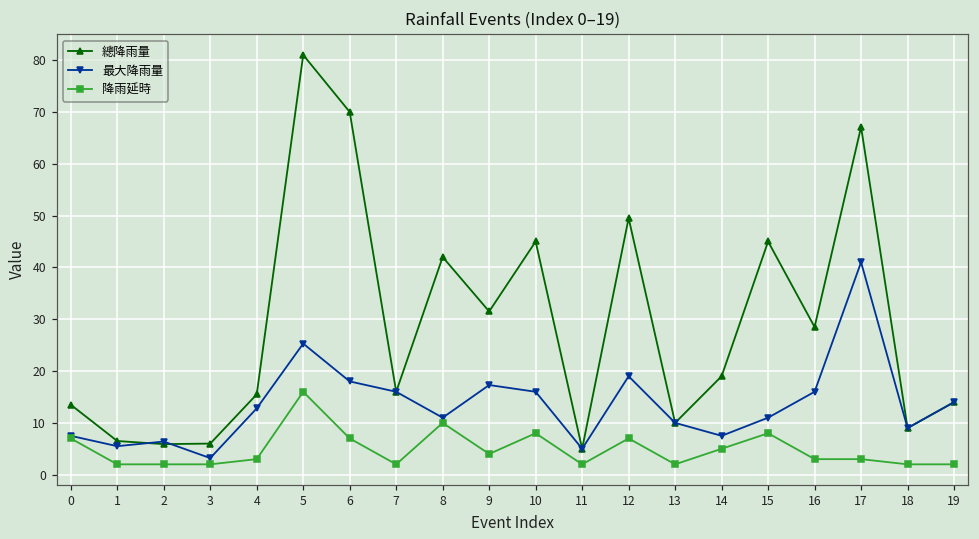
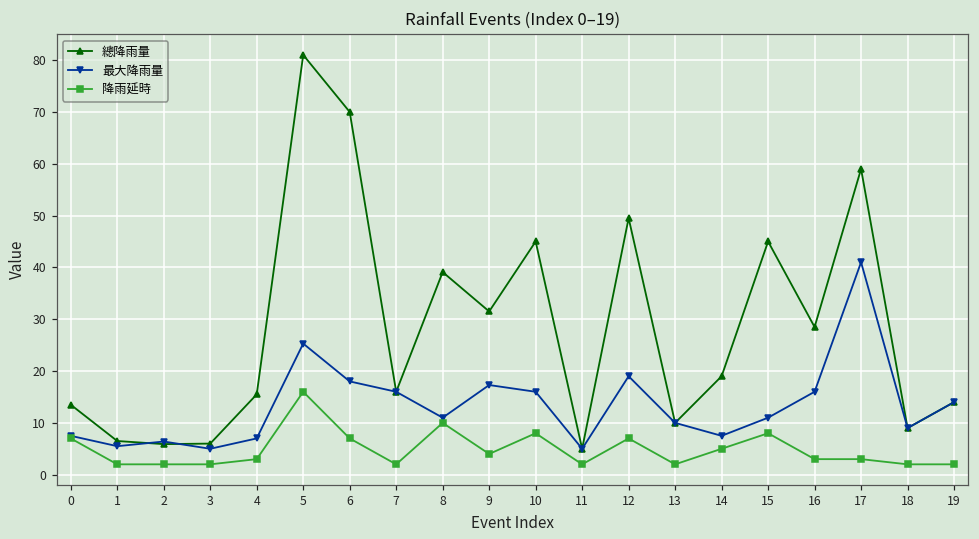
  {
    "總降雨量": {
      "0": 14,
      "1": 7,
      "3": 6,
      "4": 16,
      "5": 81,
      "6": 70,
-     "8": 42,
+     "8": 39,
      "9": 32,
      "10": 45,
      "12": 50,
      "14": 19,
      "15": 45,
      "16": 29,
-     "17": 67
+     "17": 59
    },
    "最大降雨量": {
      "1": 6,
-     "3": 3,
-     "4": 13,
+     "3": 5,
+     "4": 7,
      "5": 25,
      "6": 18,
      "8": 11,
      "9": 17,
      "10": 16,
      "12": 19,
      "14": 8,
      "15": 11,
      "16": 16,
      "17": 41
    },
    "降雨延時": {
      "1": 2,
      "2": 2,
      "3": 2,
      "4": 3,
      "5": 16,
      "6": 7,
      "7": 2,
      "8": 10,
      "9": 4,
      "10": 8,
      "11": 2,
      "12": 7,
      "13": 2,
      "14": 5,
      "15": 8,
      "16": 3,
      "17": 3,
      "18": 2,
      "19": 2
    }
  }
